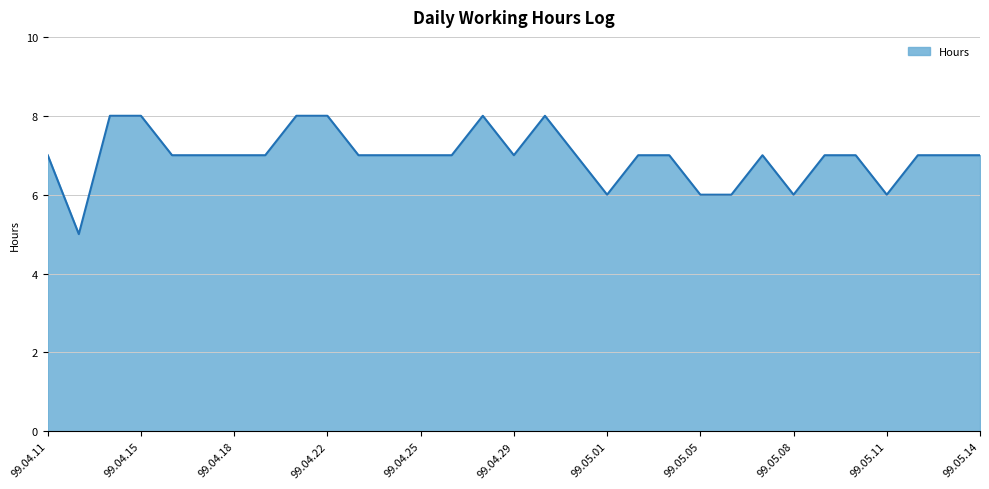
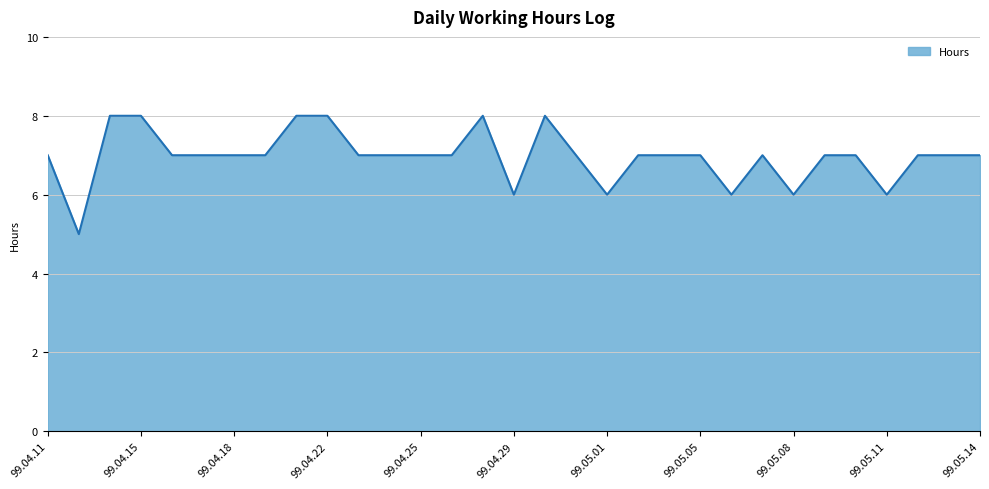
  {
    "99.04.11": 7,
    "99.04.15": 8,
    "99.04.18": 7,
    "99.04.22": 8,
    "99.04.25": 7,
-   "99.04.29": 7,
+   "99.04.29": 6,
    "99.05.01": 6,
-   "99.05.05": 6,
+   "99.05.05": 7,
    "99.05.08": 6,
    "99.05.11": 6,
    "99.05.14": 7
  }
